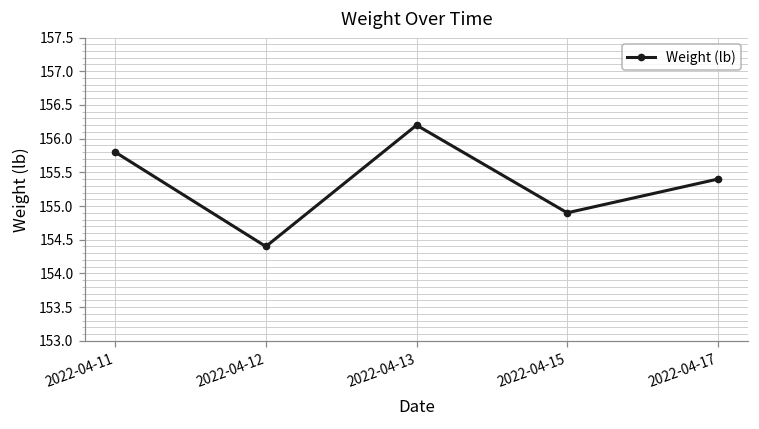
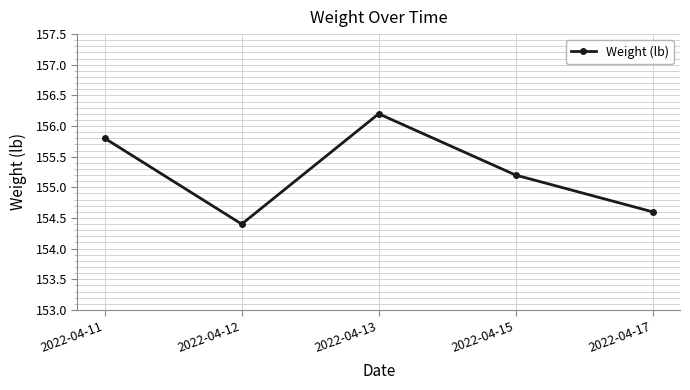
  {
    "2022-04-11": 155.8,
    "2022-04-12": 154.4,
    "2022-04-13": 156.2,
-   "2022-04-15": 154.9,
-   "2022-04-17": 155.4
+   "2022-04-15": 155.2,
+   "2022-04-17": 154.6
  }
